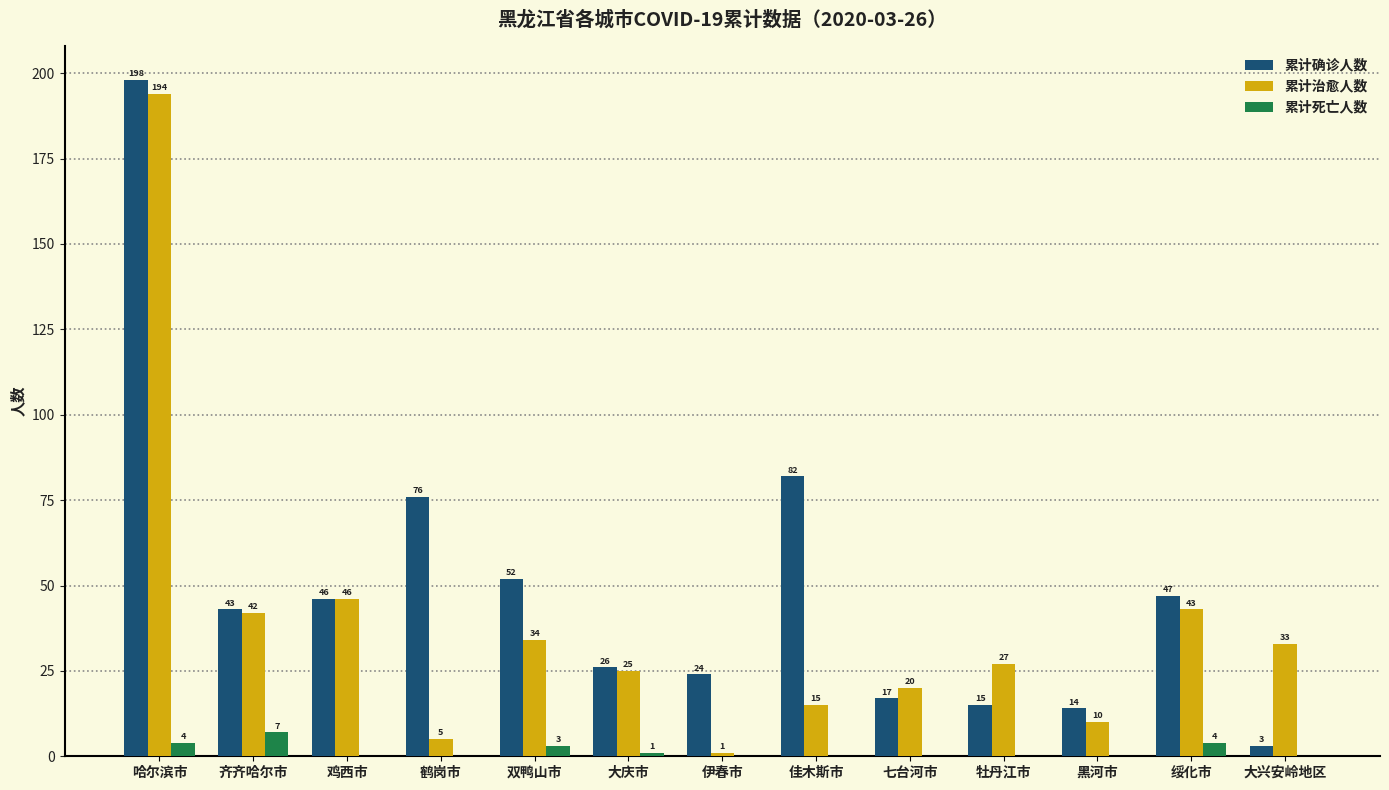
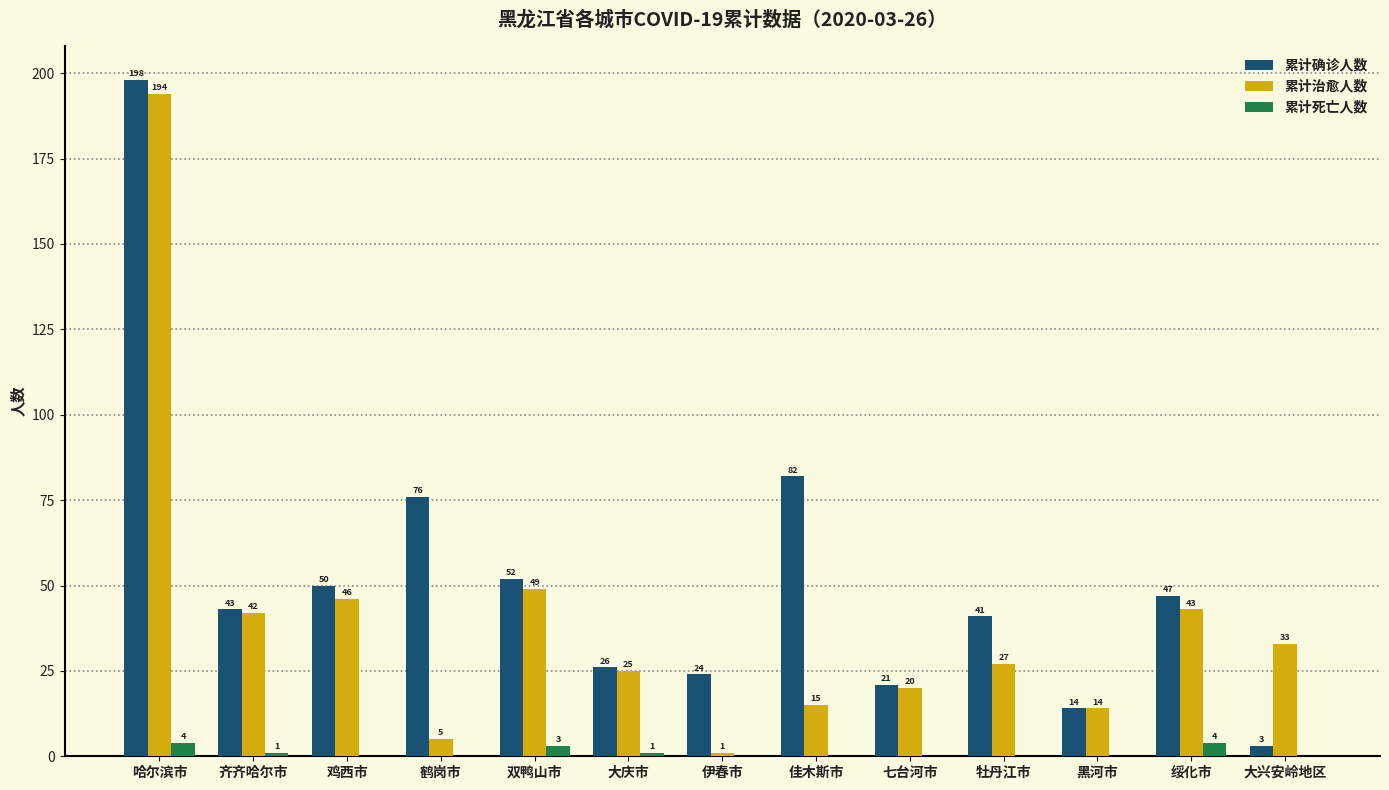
  {
    "累计确诊人数": {
      "哈尔滨市": 198,
      "齐齐哈尔市": 43,
-     "鸡西市": 46,
+     "鸡西市": 50,
      "鹤岗市": 76,
      "双鸭山市": 52,
      "大庆市": 26,
      "伊春市": 24,
      "佳木斯市": 82,
-     "七台河市": 17,
-     "牡丹江市": 15,
+     "七台河市": 21,
+     "牡丹江市": 41,
      "黑河市": 14,
      "绥化市": 47,
      "大兴安岭地区": 3
    },
    "累计治愈人数": {
      "哈尔滨市": 194,
      "齐齐哈尔市": 42,
      "鸡西市": 46,
      "鹤岗市": 5,
-     "双鸭山市": 34,
+     "双鸭山市": 49,
      "大庆市": 25,
      "伊春市": 1,
      "佳木斯市": 15,
      "七台河市": 20,
      "牡丹江市": 27,
-     "黑河市": 10,
+     "黑河市": 14,
      "绥化市": 43,
      "大兴安岭地区": 33
    },
    "累计死亡人数": {
      "哈尔滨市": 4,
-     "齐齐哈尔市": 7,
+     "齐齐哈尔市": 1,
      "双鸭山市": 3,
      "大庆市": 1,
      "绥化市": 4
    }
  }
